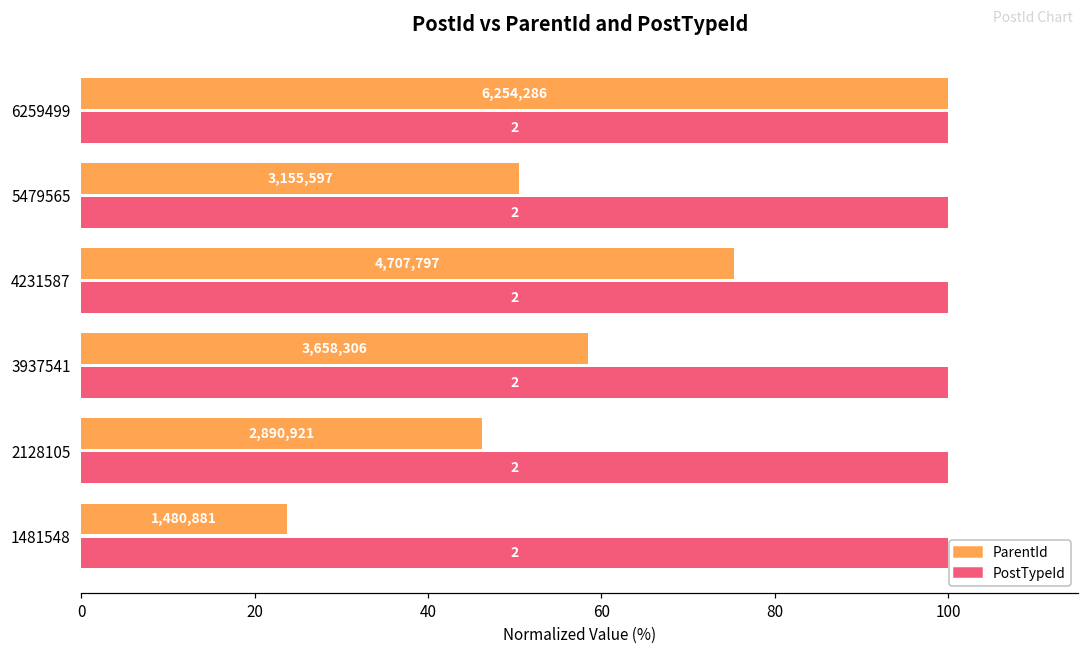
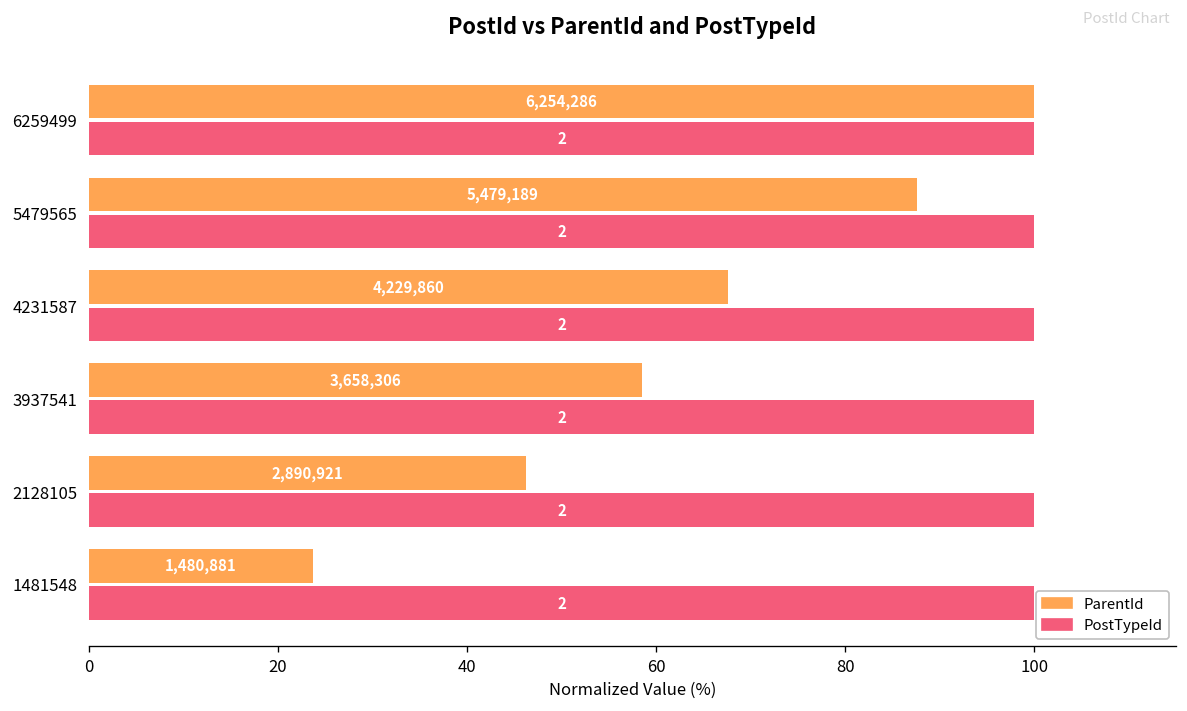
  {
    "ParentId": {
-     "5479565": "3,155,597",
-     "4231587": "4,707,797"
+     "5479565": "5,479,189",
+     "4231587": "4,229,860"
    }
  }
